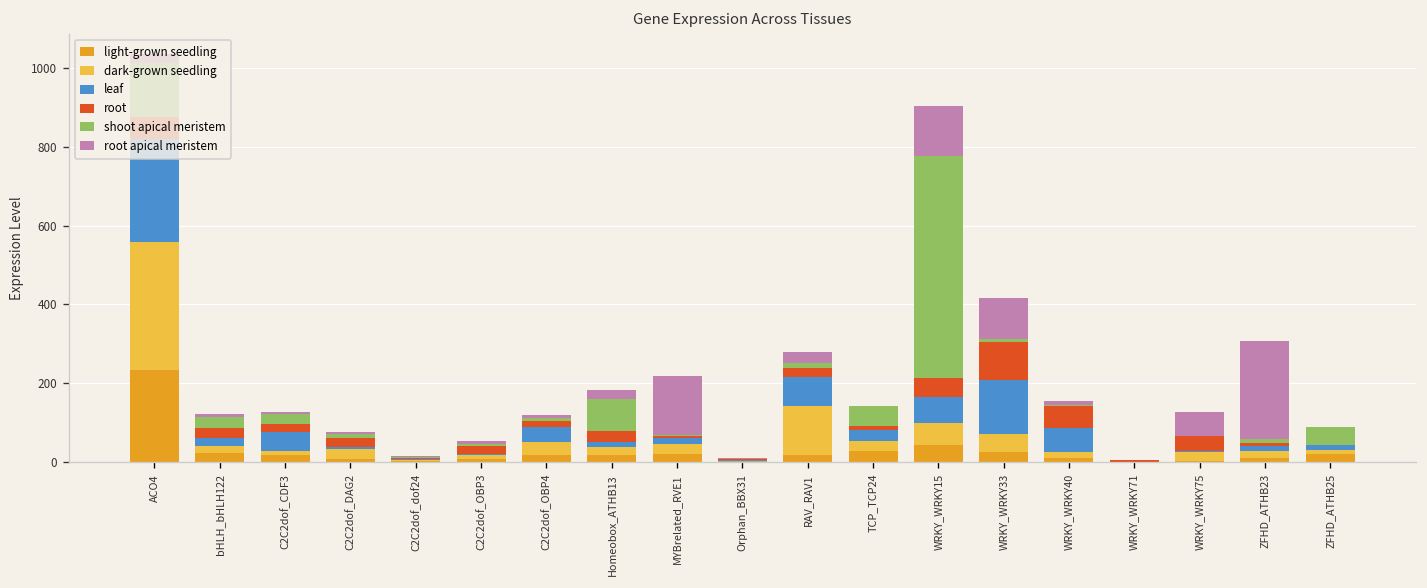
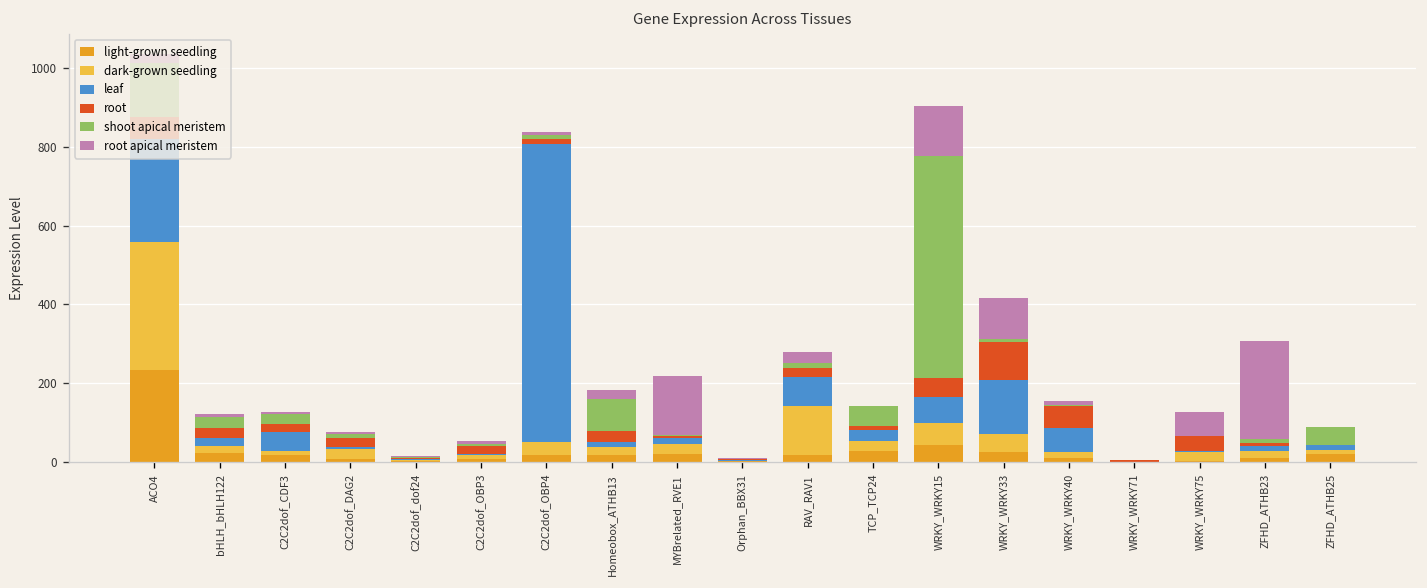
  {
    "leaf": {
      "bHLH_bHLH122": 20,
      "C2C2dof_CDF3": 50,
-     "C2C2dof_OBP4": 40,
+     "C2C2dof_OBP4": 750,
      "Homeobox_ATHB13": 10,
      "MYBrelated_RVE1": 10,
      "RAV_RAV1": 70,
      "TCP_TCP24": 30,
      "WRKY_WRKY15": 70,
      "WRKY_WRKY33": 140,
      "WRKY_WRKY40": 60,
      "ZFHD_ATHB23": 10,
      "ZFHD_ATHB25": 10
    },
    "root": {
      "bHLH_bHLH122": 30,
      "C2C2dof_CDF3": 20,
      "C2C2dof_DAG2": 20,
      "C2C2dof_OBP3": 20,
      "C2C2dof_OBP4": 10,
      "Homeobox_ATHB13": 30,
      "RAV_RAV1": 20,
      "TCP_TCP24": 10,
      "WRKY_WRKY15": 50,
      "WRKY_WRKY33": 100,
      "WRKY_WRKY40": 60,
      "WRKY_WRKY75": 40
    },
    "shoot apical meristem": {
      "bHLH_bHLH122": 30,
      "C2C2dof_CDF3": 30,
      "C2C2dof_DAG2": 10,
      "C2C2dof_OBP4": 10,
      "Homeobox_ATHB13": 80,
      "RAV_RAV1": 10,
      "TCP_TCP24": 50,
      "WRKY_WRKY15": 560,
      "WRKY_WRKY75": 0,
      "ZFHD_ATHB23": 10,
      "ZFHD_ATHB25": 50
    },
    "root apical meristem": {
      "bHLH_bHLH122": 10,
      "C2C2dof_OBP3": 10,
      "Homeobox_ATHB13": 20,
      "MYBrelated_RVE1": 150,
      "RAV_RAV1": 30,
      "WRKY_WRKY15": 130,
      "WRKY_WRKY33": 100,
      "WRKY_WRKY40": 10,
      "WRKY_WRKY75": 60,
      "ZFHD_ATHB23": 250
    }
  }
